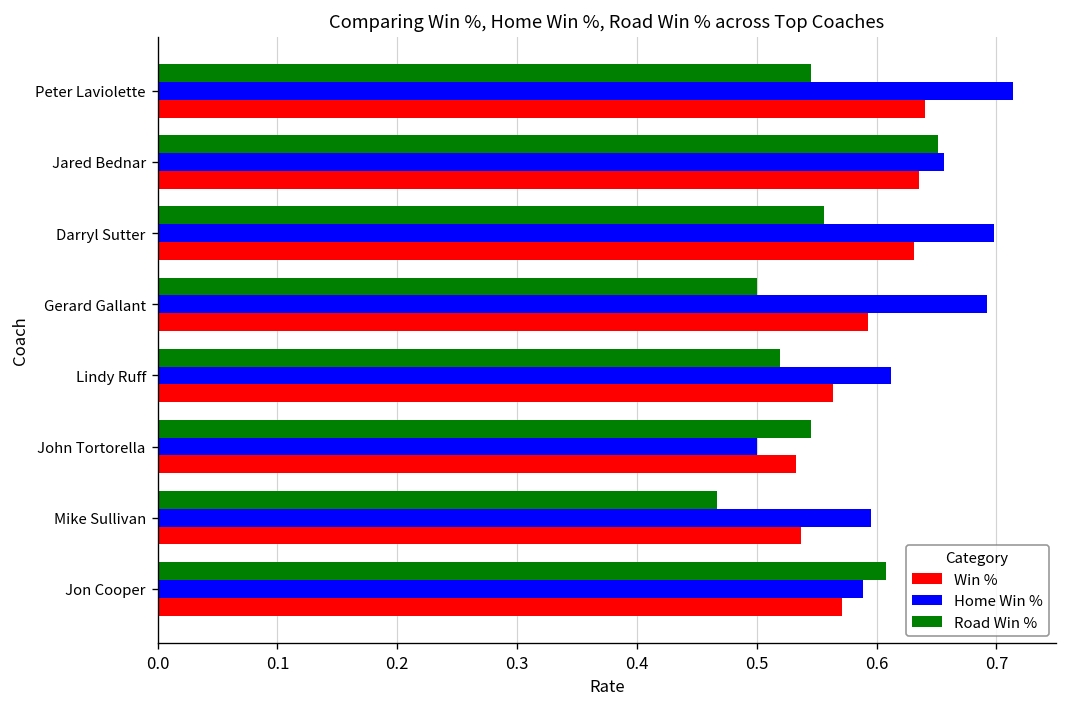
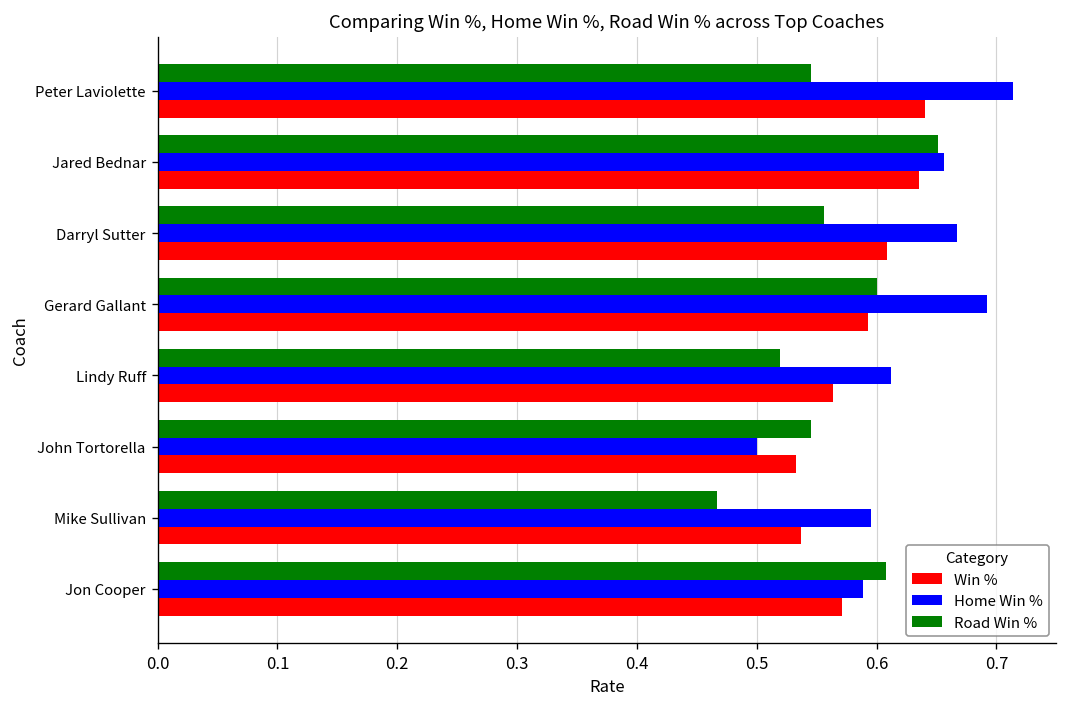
  {
    "Win %": {
      "Peter Laviolette": 0.64,
      "Jared Bednar": 0.64,
-     "Darryl Sutter": 0.63,
+     "Darryl Sutter": 0.61,
      "Gerard Gallant": 0.59,
      "Lindy Ruff": 0.56,
      "John Tortorella": 0.53,
      "Mike Sullivan": 0.54,
      "Jon Cooper": 0.57
    },
    "Home Win %": {
      "Peter Laviolette": 0.71,
      "Jared Bednar": 0.66,
-     "Darryl Sutter": 0.70,
+     "Darryl Sutter": 0.67,
      "Gerard Gallant": 0.69,
      "Lindy Ruff": 0.61,
      "John Tortorella": 0.50,
      "Mike Sullivan": 0.60,
      "Jon Cooper": 0.59
    },
    "Road Win %": {
      "Peter Laviolette": 0.55,
      "Jared Bednar": 0.65,
      "Darryl Sutter": 0.56,
-     "Gerard Gallant": 0.5,
+     "Gerard Gallant": 0.6,
      "Lindy Ruff": 0.52,
      "John Tortorella": 0.55,
      "Mike Sullivan": 0.47,
      "Jon Cooper": 0.61
    }
  }
